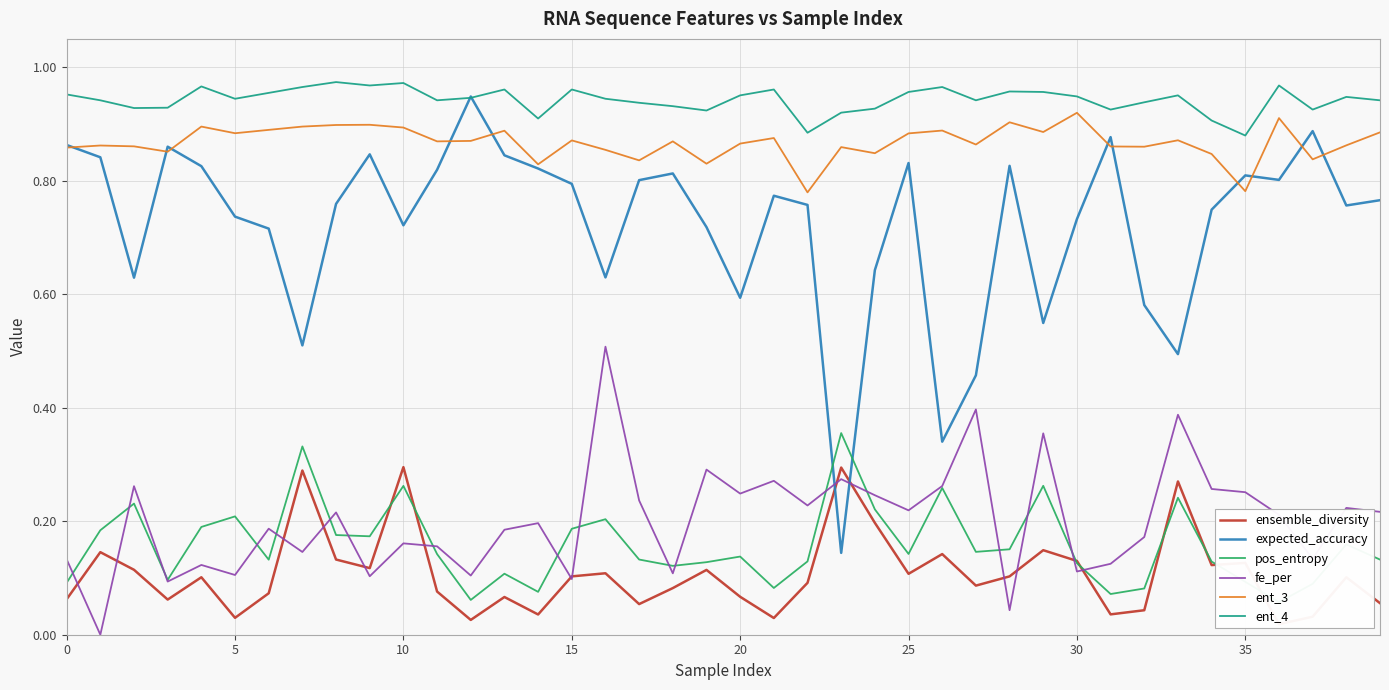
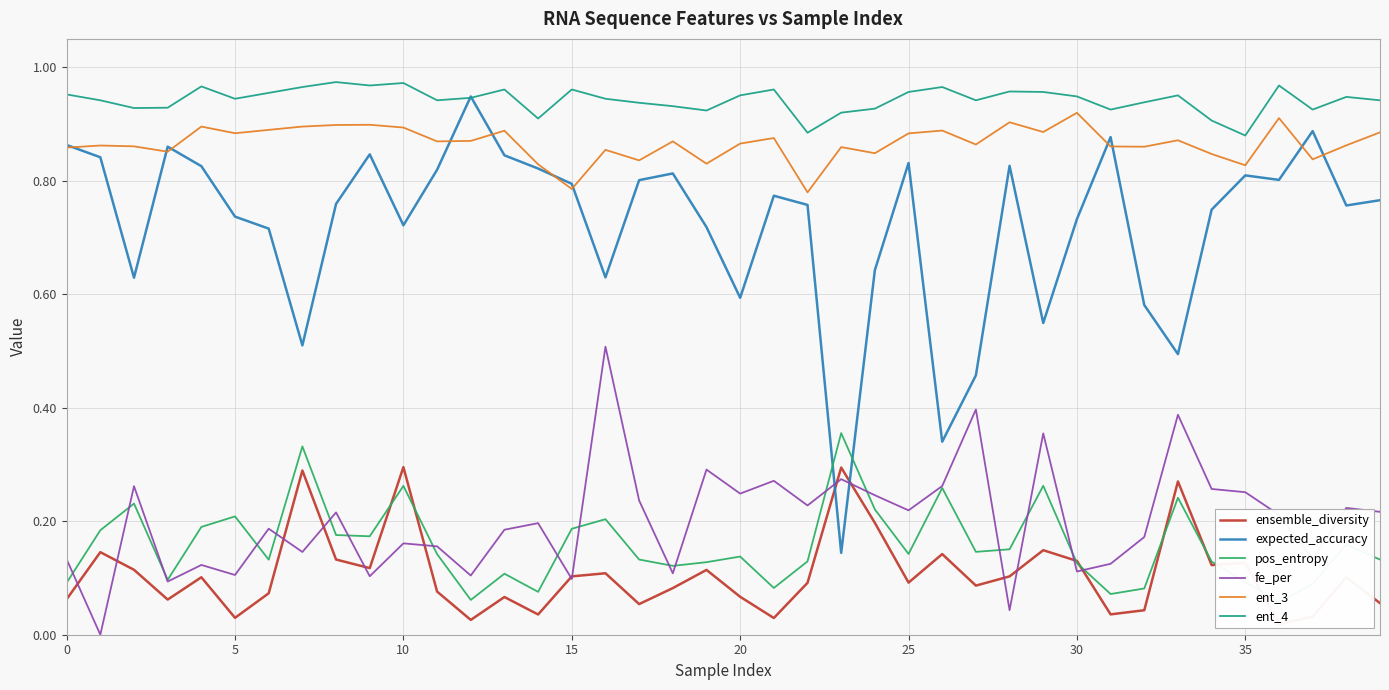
  {
    "ensemble_diversity": {
      "0": 0.06,
      "5": 0.03,
      "10": 0.30,
      "15": 0.10,
      "20": 0.07,
-     "25": 0.11
+     "25": 0.09
    },
    "expected_accuracy": {
      "0": 0.86,
      "5": 0.74,
      "10": 0.72,
      "15": 0.79,
      "20": 0.59,
      "25": 0.83,
      "30": 0.73,
      "35": 0.81
    },
    "fe_per": {
      "0": 0.13,
      "5": 0.11,
      "10": 0.16,
      "15": 0.10,
      "20": 0.25,
      "25": 0.22,
      "30": 0.11,
      "35": 0.25
    },
    "ent_3": {
      "0": 0.86,
      "5": 0.88,
      "10": 0.89,
-     "15": 0.87,
+     "15": 0.79,
      "20": 0.87,
      "25": 0.88,
      "30": 0.92,
-     "35": 0.78
+     "35": 0.83
    }
  }
